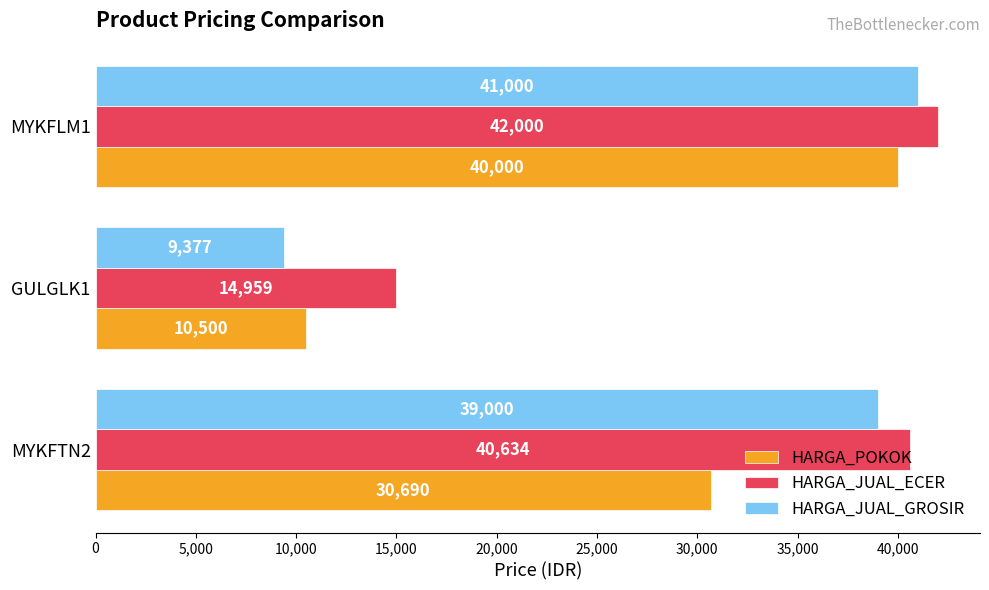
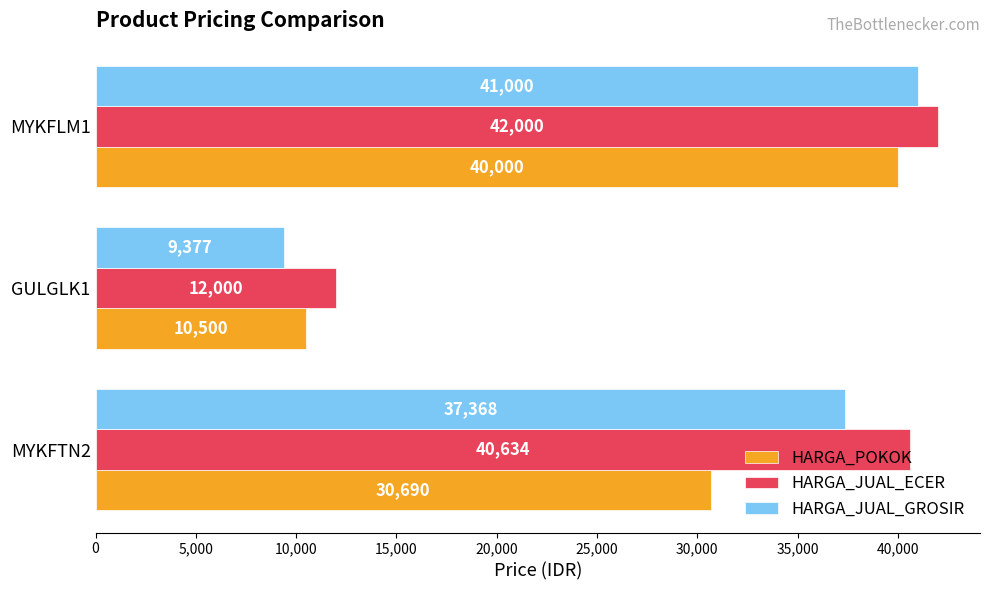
  {
    "HARGA_POKOK": {
      "MYKFLM1": "40,000",
      "GULGLK1": "10,500",
      "MYKFTN2": "30,690"
    },
    "HARGA_JUAL_ECER": {
      "MYKFLM1": "42,000",
-     "GULGLK1": "14,959",
+     "GULGLK1": "12,000",
      "MYKFTN2": "40,634"
    },
    "HARGA_JUAL_GROSIR": {
      "MYKFLM1": "41,000",
      "GULGLK1": "9,377",
-     "MYKFTN2": "39,000"
+     "MYKFTN2": "37,368"
    }
  }
